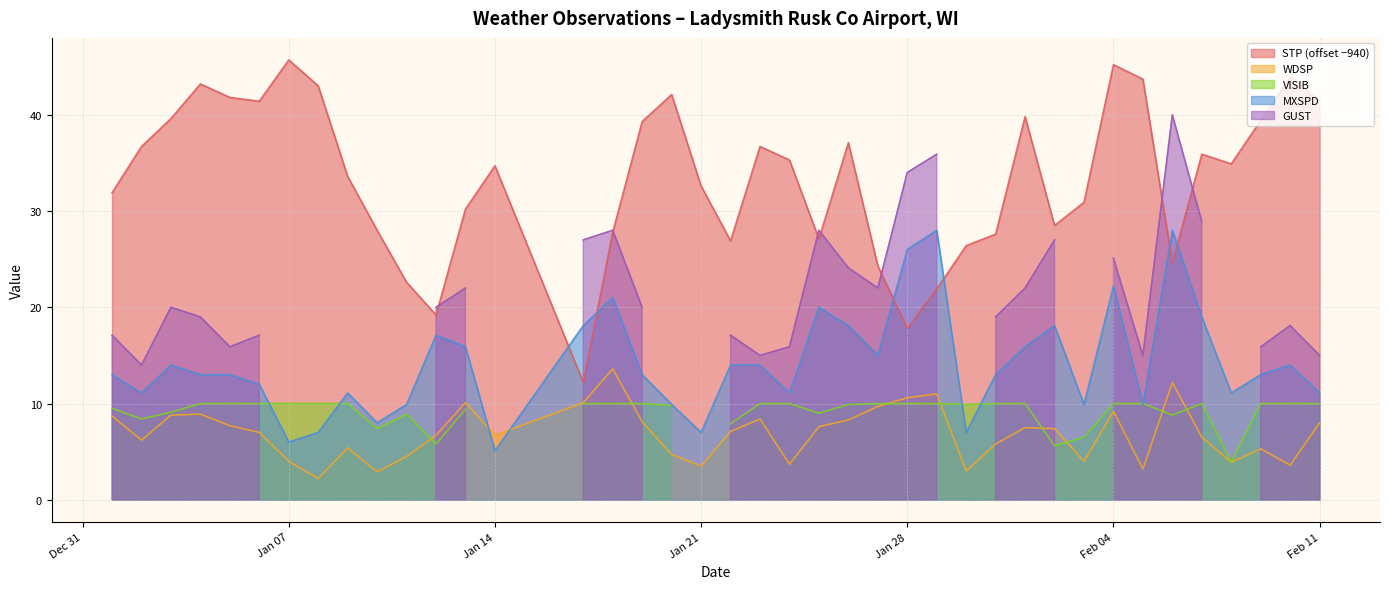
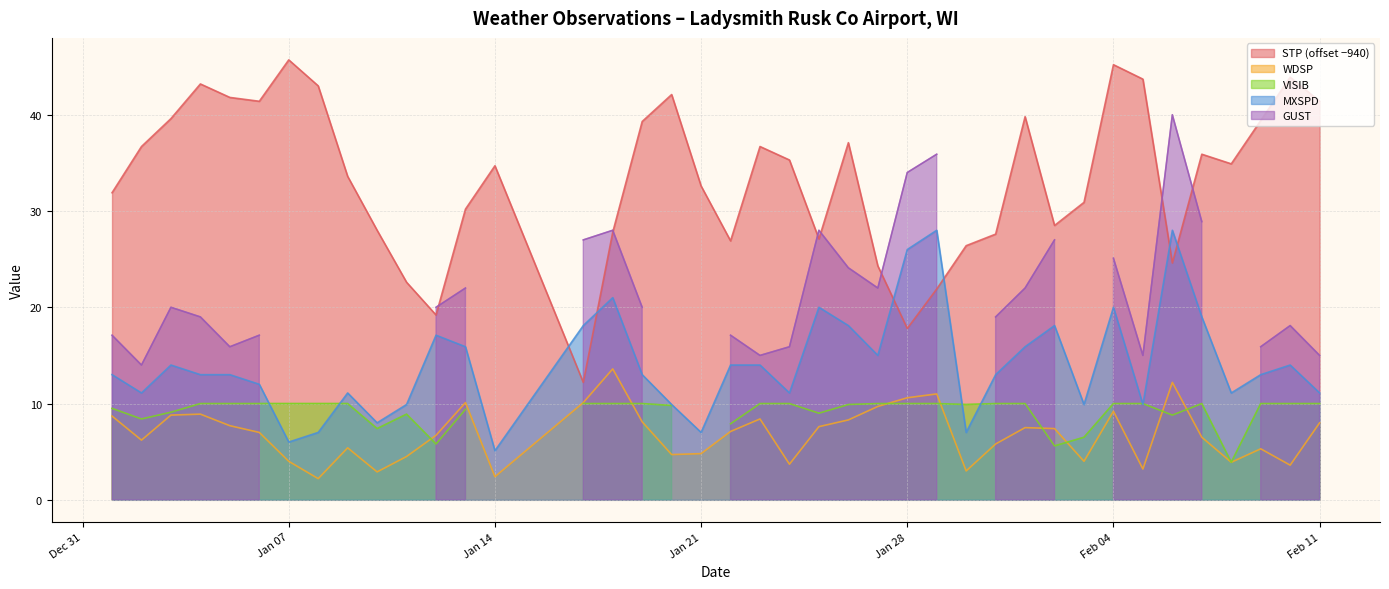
  {
    "STP (offset −940)": {
      "Jan 07": 46,
      "Jan 14": 35,
      "Jan 21": 33,
      "Jan 28": 18,
      "Feb 04": 45
    },
    "WDSP": {
      "Jan 07": 4,
-     "Jan 14": 7,
-     "Jan 21": 4,
+     "Jan 14": 2,
+     "Jan 21": 5,
      "Jan 28": 11,
      "Feb 04": 9,
      "Feb 11": 8
    },
    "MXSPD": {
      "Jan 07": 6,
      "Jan 14": 5,
      "Jan 21": 7,
      "Jan 28": 26,
-     "Feb 04": 22,
+     "Feb 04": 20,
      "Feb 11": 11
    }
  }
